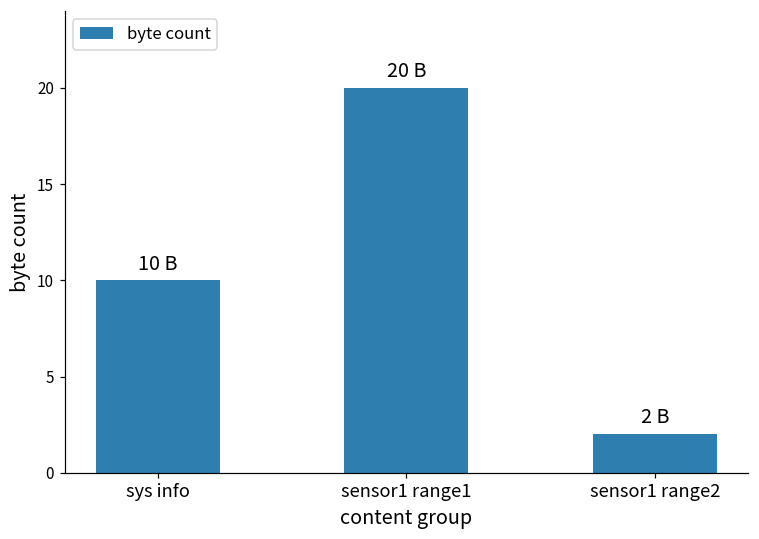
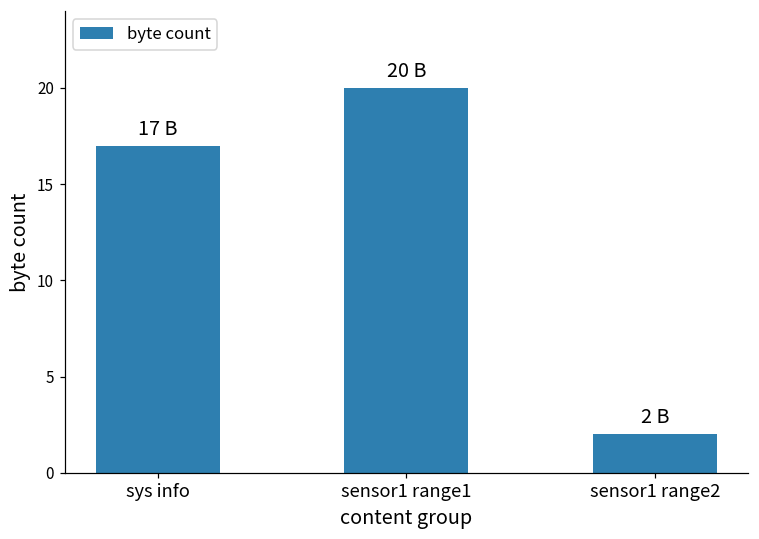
  {
-   "sys info": 10,
+   "sys info": 17,
    "sensor1 range1": 20,
    "sensor1 range2": 2
  }
